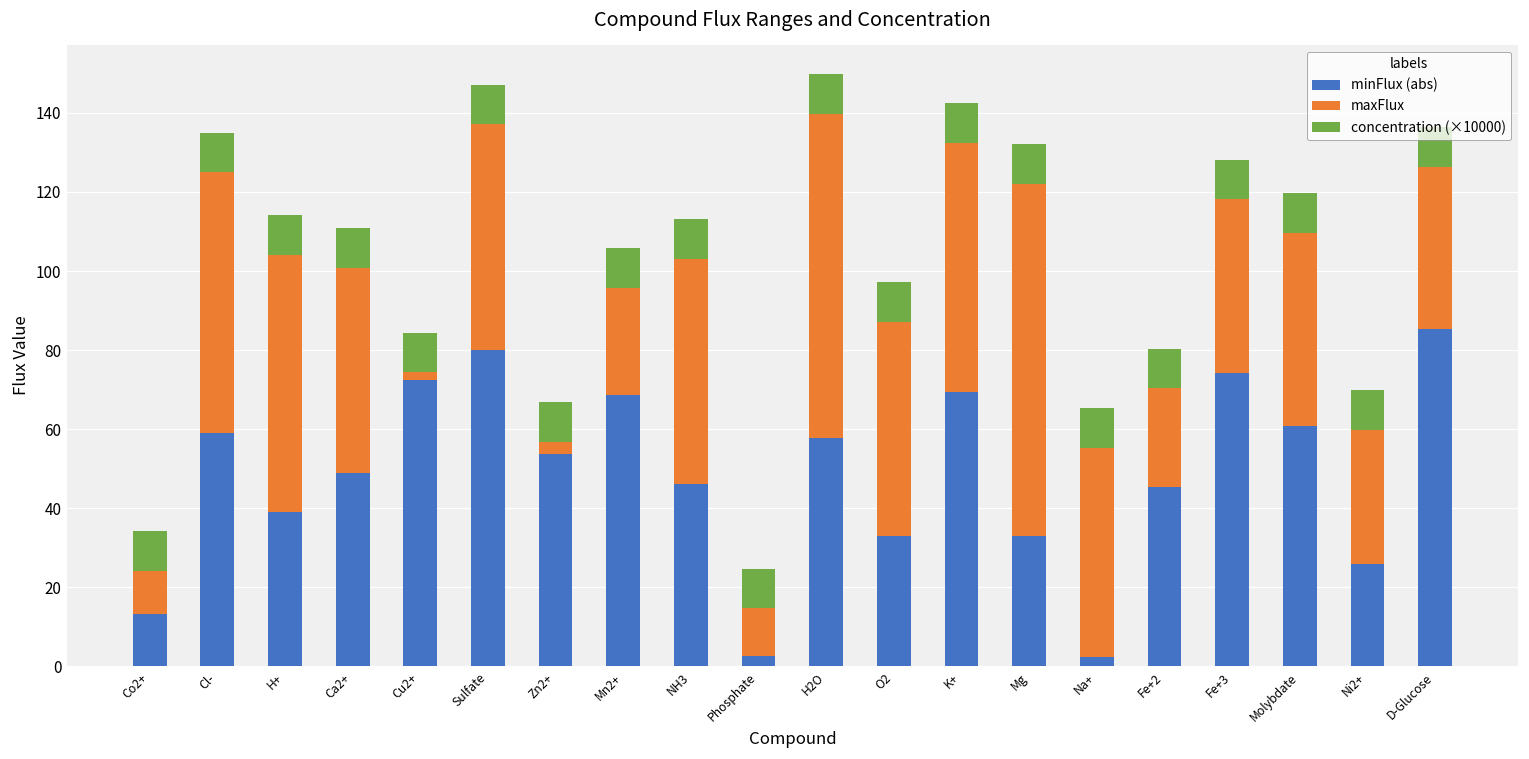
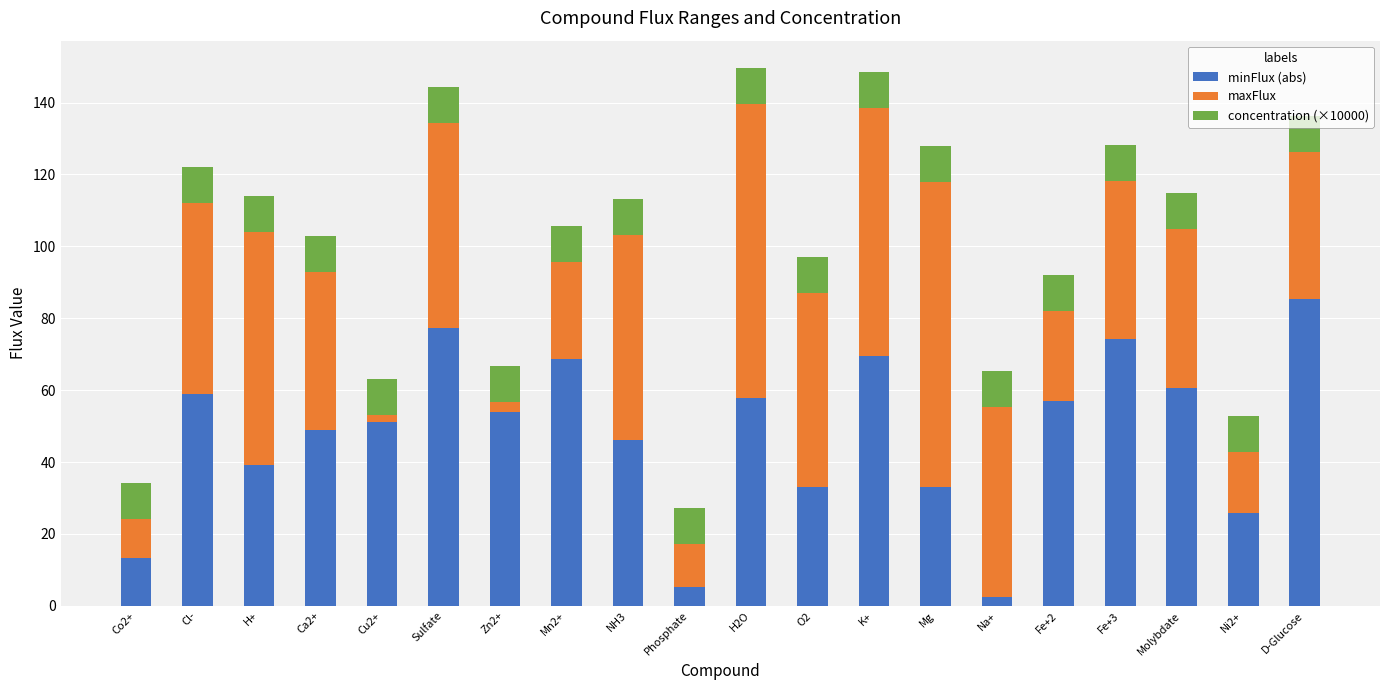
  {
    "minFlux (abs)": {
      "Co2+": 13,
      "Cl-": 59,
      "H+": 39,
      "Ca2+": 49,
-     "Cu2+": 72,
-     "Sulfate": 80,
+     "Cu2+": 51,
+     "Sulfate": 77,
      "Zn2+": 54,
      "Mn2+": 69,
      "NH3": 46,
-     "Phosphate": 3,
+     "Phosphate": 5,
      "H2O": 58,
      "O2": 33,
      "K+": 69,
      "Mg": 33,
      "Na+": 2,
-     "Fe+2": 45,
+     "Fe+2": 57,
      "Fe+3": 74,
      "Molybdate": 61,
      "Ni2+": 26,
      "D-Glucose": 85
    },
    "maxFlux": {
      "Co2+": 11,
-     "Cl-": 66,
+     "Cl-": 53,
      "H+": 65,
-     "Ca2+": 52,
+     "Ca2+": 44,
      "Cu2+": 2,
      "Sulfate": 57,
      "Zn2+": 3,
      "Mn2+": 27,
      "NH3": 57,
      "Phosphate": 12,
      "H2O": 82,
      "O2": 54,
-     "K+": 63,
-     "Mg": 89,
+     "K+": 69,
+     "Mg": 85,
      "Na+": 53,
      "Fe+2": 25,
      "Fe+3": 44,
-     "Molybdate": 49,
-     "Ni2+": 34,
+     "Molybdate": 44,
+     "Ni2+": 17,
      "D-Glucose": 41
    },
    "concentration (×10000)": {
      "Co2+": 10,
      "Cl-": 10,
      "H+": 10,
      "Ca2+": 10,
      "Cu2+": 10,
      "Sulfate": 10,
      "Zn2+": 10,
      "Mn2+": 10,
      "NH3": 10,
      "Phosphate": 10,
      "H2O": 10,
      "O2": 10,
      "K+": 10,
      "Mg": 10,
      "Na+": 10,
      "Fe+2": 10,
      "Fe+3": 10,
      "Molybdate": 10,
      "Ni2+": 10
    }
  }
